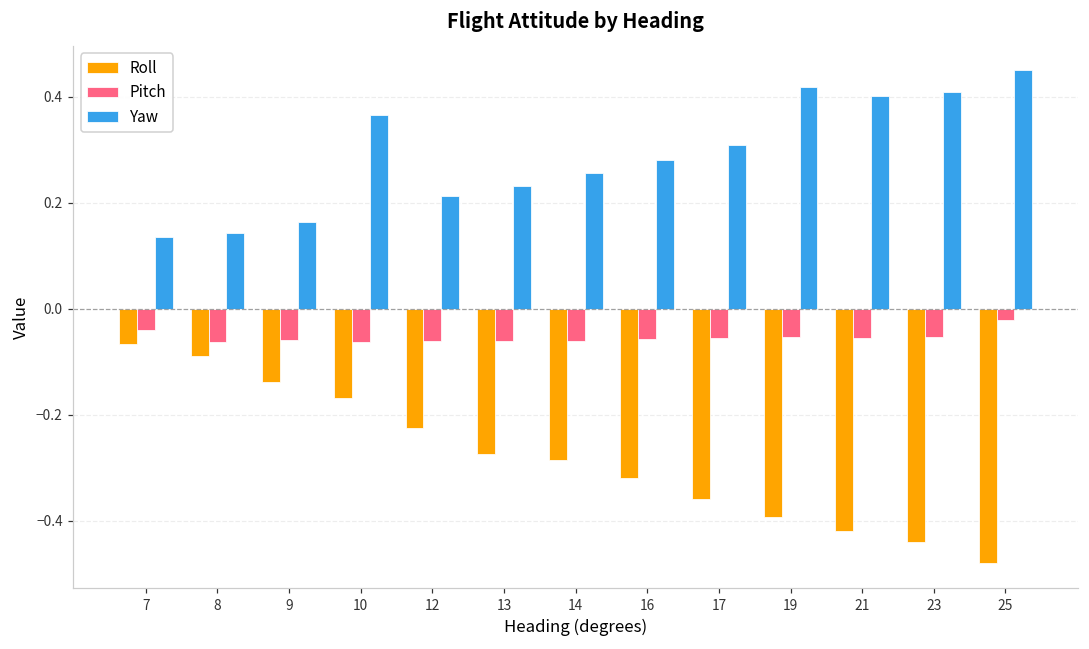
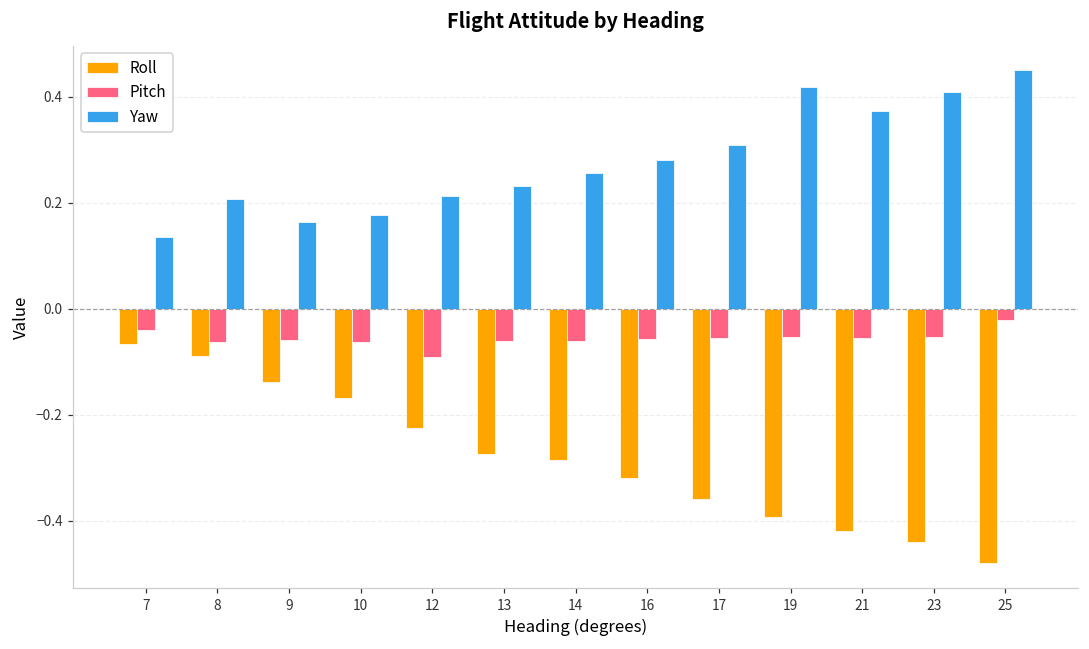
  {
    "Roll": {
      "7": -0.07,
      "8": -0.09,
      "9": -0.14,
      "10": -0.17,
      "12": -0.22,
      "13": -0.27,
      "14": -0.29,
      "16": -0.32,
      "17": -0.36,
      "19": -0.39,
      "21": -0.42,
      "23": -0.44,
      "25": -0.48
    },
    "Pitch": {
      "7": -0.04,
      "8": -0.06,
      "9": -0.06,
      "10": -0.06,
-     "12": -0.06,
+     "12": -0.09,
      "13": -0.06,
      "14": -0.06,
      "16": -0.06,
      "17": -0.06,
      "19": -0.05,
      "21": -0.05,
      "23": -0.05,
      "25": -0.02
    },
    "Yaw": {
      "7": 0.13,
-     "8": 0.14,
+     "8": 0.21,
      "9": 0.16,
-     "10": 0.37,
+     "10": 0.18,
      "12": 0.21,
      "13": 0.23,
      "14": 0.26,
      "16": 0.28,
      "17": 0.31,
      "19": 0.42,
-     "21": 0.40,
+     "21": 0.37,
      "23": 0.41,
      "25": 0.45
    }
  }
